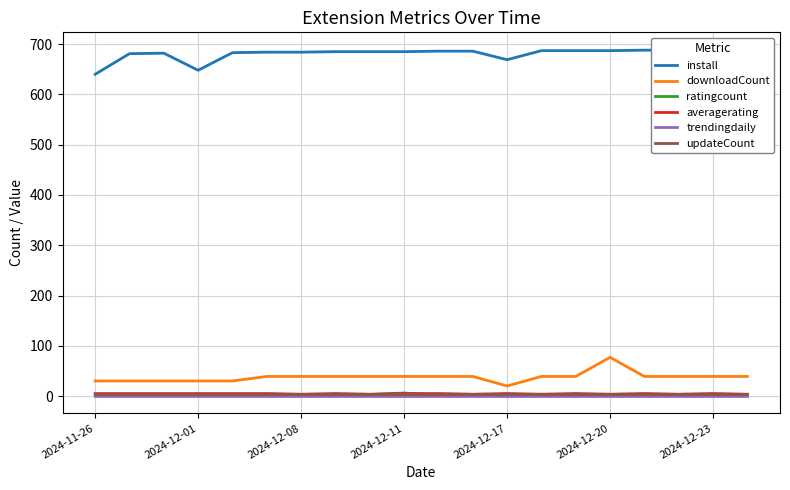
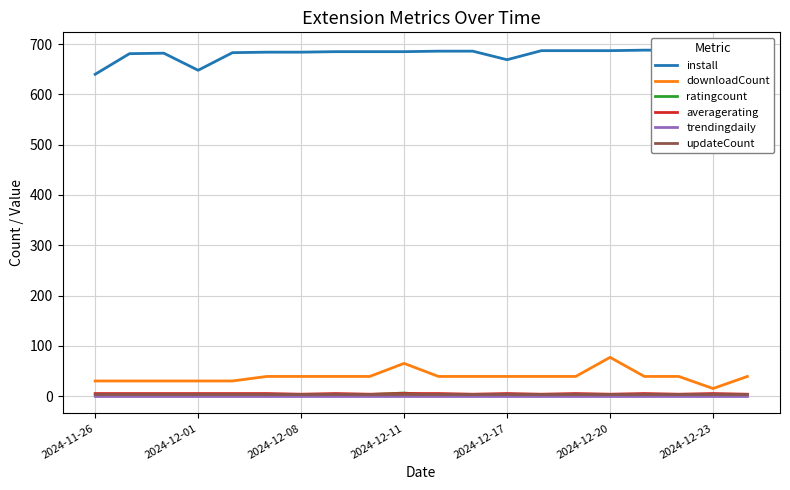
  {
    "install": {
      "2024-11-26": 640,
      "2024-12-01": 650,
      "2024-12-08": 680,
      "2024-12-11": 690,
      "2024-12-17": 670,
      "2024-12-20": 690
    },
    "downloadCount": {
      "2024-11-26": 30,
      "2024-12-01": 30,
      "2024-12-08": 40,
-     "2024-12-11": 40,
-     "2024-12-17": 20,
+     "2024-12-11": 70,
+     "2024-12-17": 40,
      "2024-12-20": 80,
-     "2024-12-23": 40
+     "2024-12-23": 20
    }
  }
